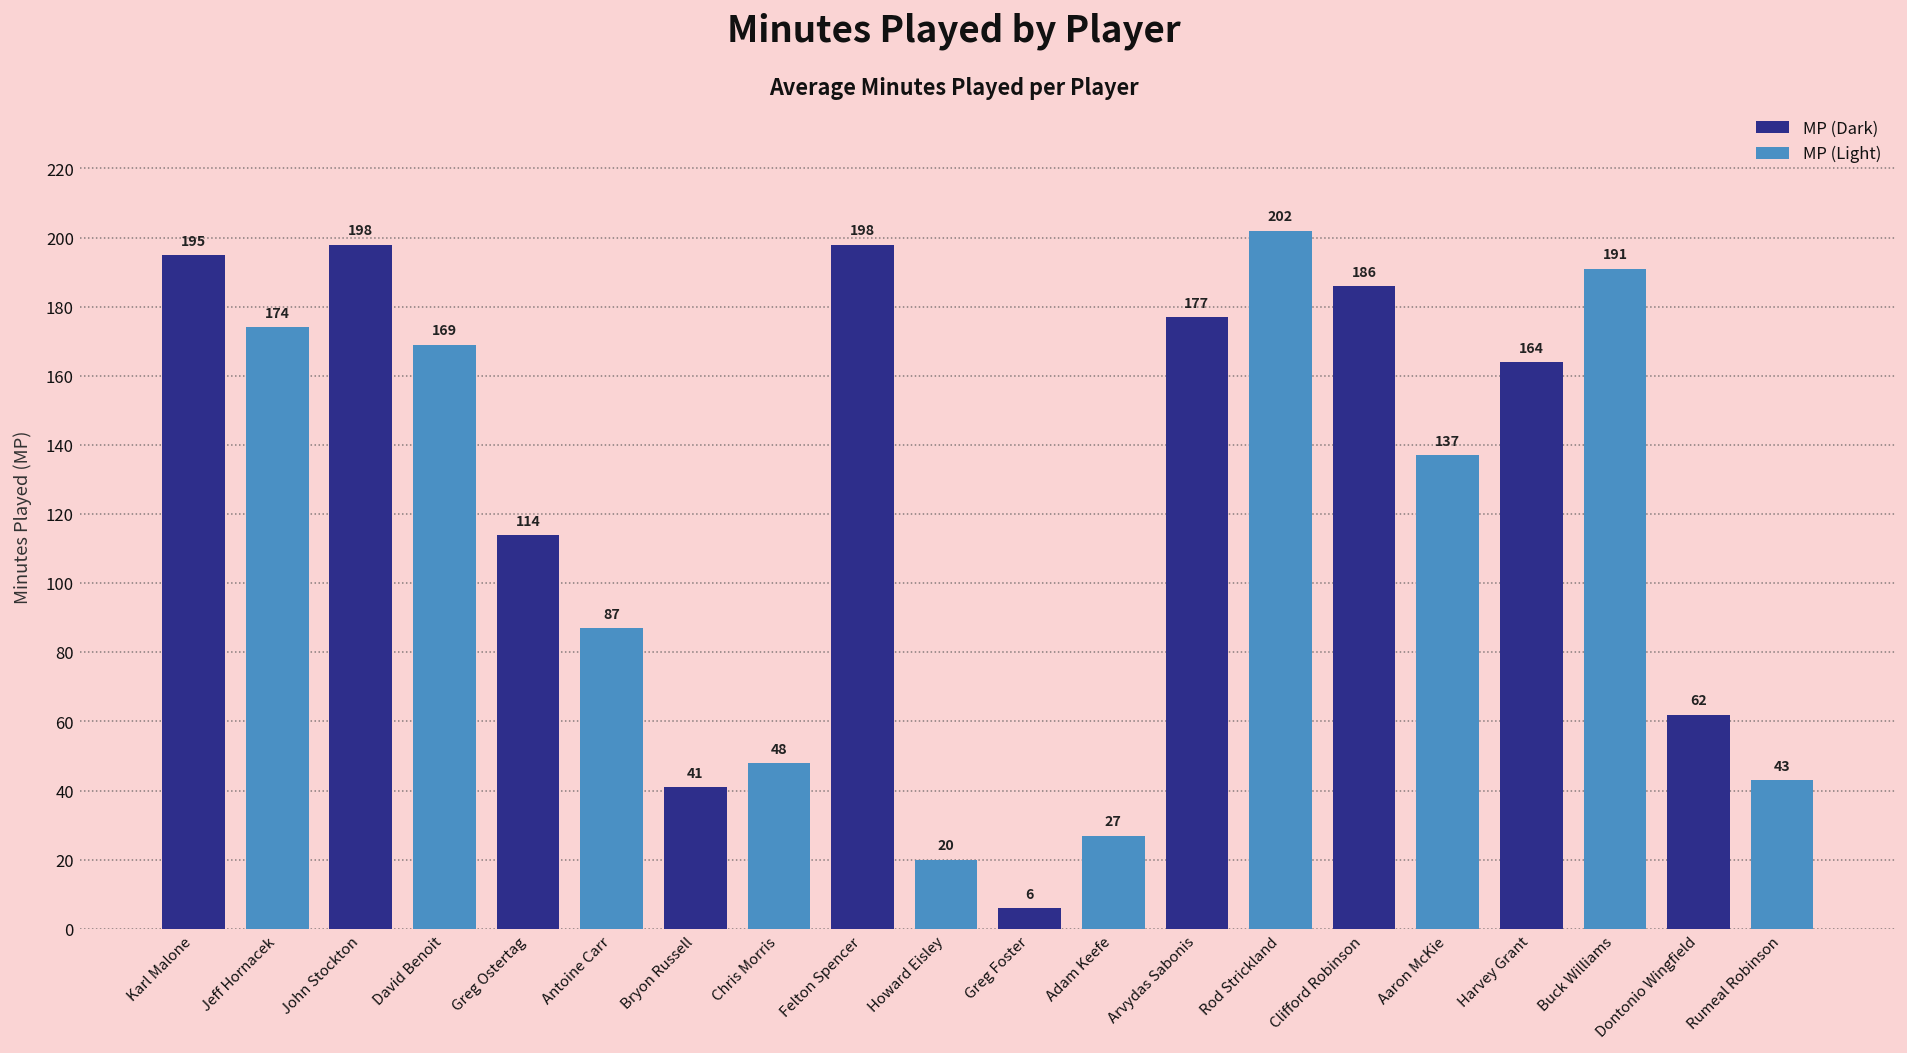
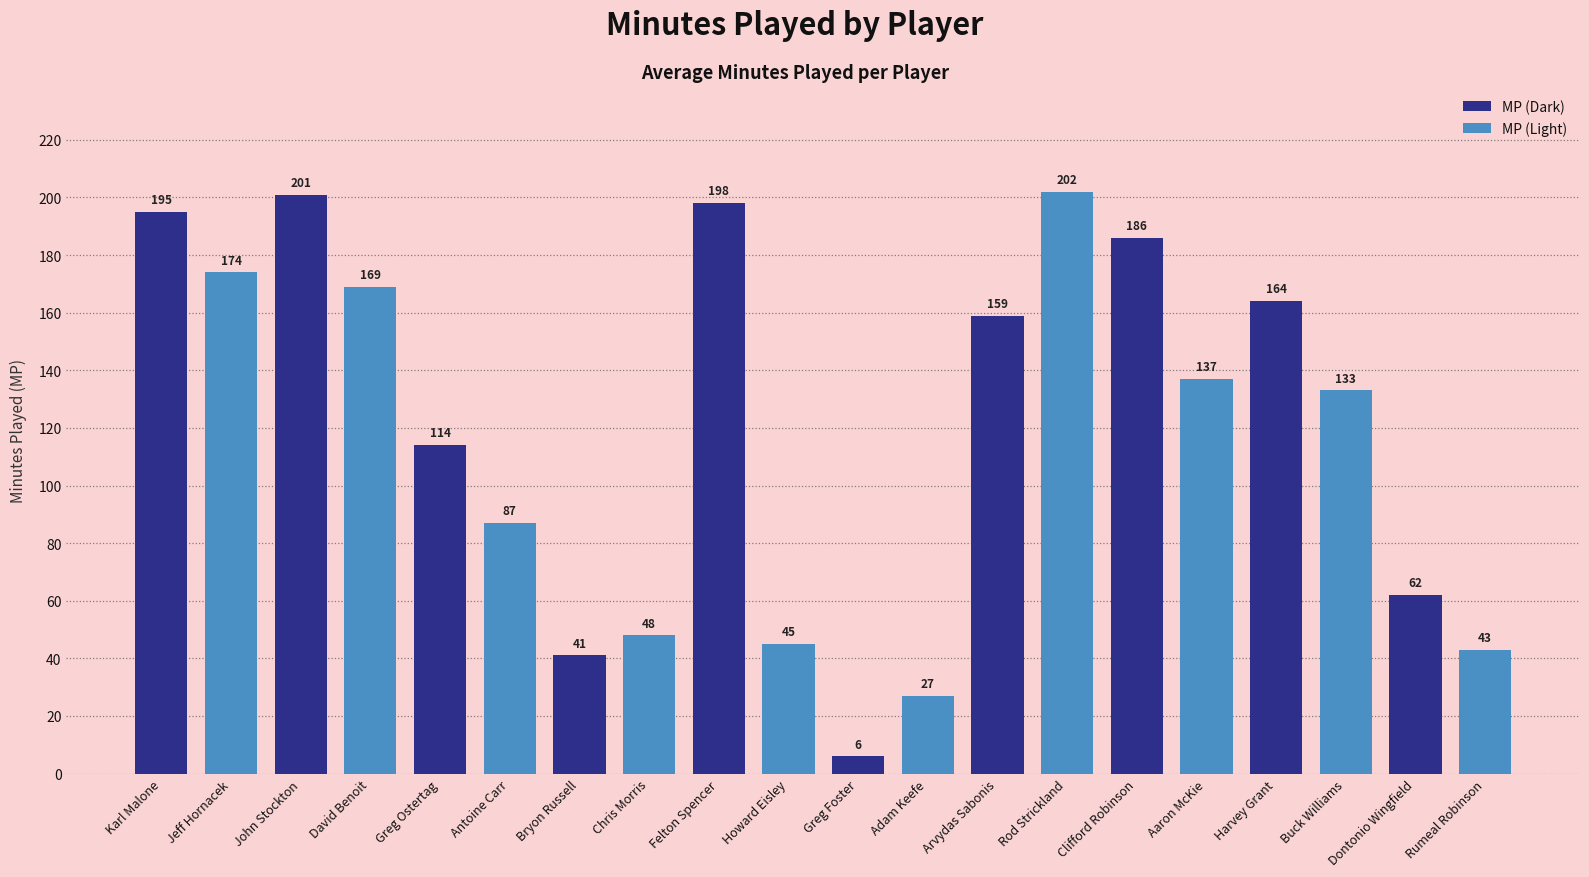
  {
    "Karl Malone": 195,
    "Jeff Hornacek": 174,
-   "John Stockton": 198,
+   "John Stockton": 201,
    "David Benoit": 169,
    "Greg Ostertag": 114,
    "Antoine Carr": 87,
    "Bryon Russell": 41,
    "Chris Morris": 48,
    "Felton Spencer": 198,
-   "Howard Eisley": 20,
+   "Howard Eisley": 45,
    "Greg Foster": 6,
    "Adam Keefe": 27,
-   "Arvydas Sabonis": 177,
+   "Arvydas Sabonis": 159,
    "Rod Strickland": 202,
    "Clifford Robinson": 186,
    "Aaron McKie": 137,
    "Harvey Grant": 164,
-   "Buck Williams": 191,
+   "Buck Williams": 133,
    "Dontonio Wingfield": 62,
    "Rumeal Robinson": 43
  }
